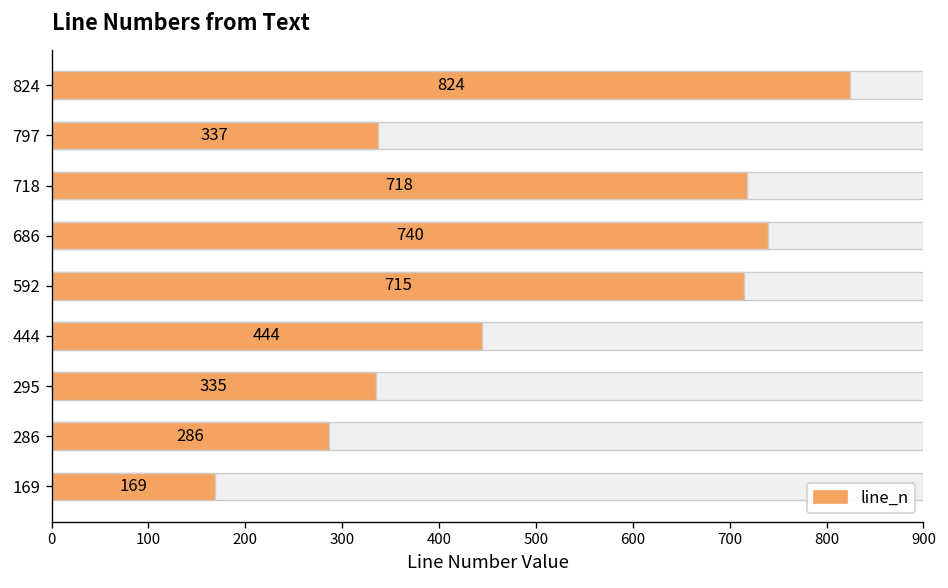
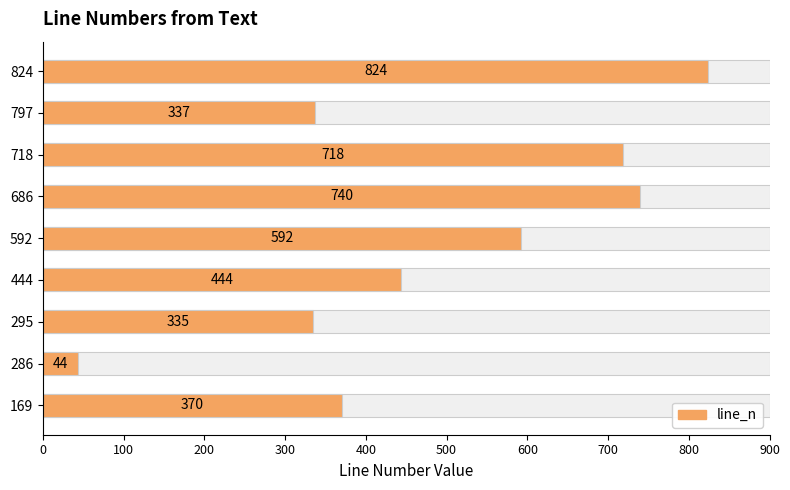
  {
    "line_n": {
-     "592": 715,
-     "286": 286,
-     "169": 169
+     "592": 592,
+     "286": 44,
+     "169": 370
    }
  }
